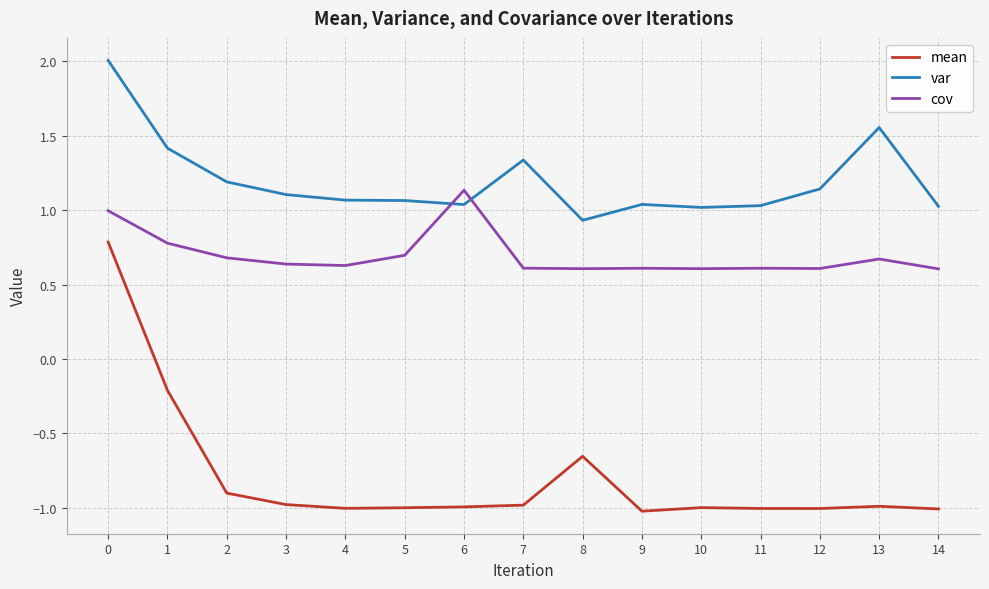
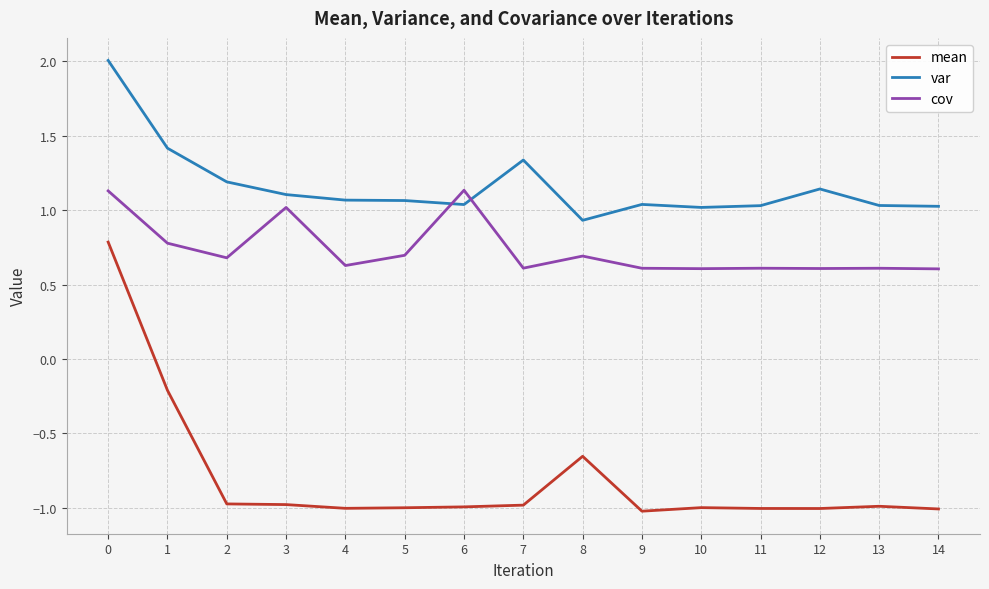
  {
    "mean": {
      "0": 0.79,
      "1": -0.21,
-     "2": -0.90,
+     "2": -0.97,
      "3": -0.98,
      "4": -1.00,
      "5": -1.00,
      "6": -0.99,
      "7": -0.98,
      "8": -0.65,
      "9": -1.02,
      "10": -1.00,
      "11": -1.00,
      "12": -1.00,
      "13": -0.99,
      "14": -1.01
    },
    "var": {
      "0": 2.01,
      "1": 1.42,
      "2": 1.19,
      "3": 1.10,
      "4": 1.07,
      "5": 1.06,
      "6": 1.04,
      "7": 1.34,
      "8": 0.93,
      "9": 1.04,
      "10": 1.02,
      "11": 1.03,
      "12": 1.14,
-     "13": 1.56,
+     "13": 1.03,
      "14": 1.03
    },
    "cov": {
-     "0": 1.00,
+     "0": 1.13,
      "1": 0.78,
      "2": 0.68,
-     "3": 0.64,
+     "3": 1.02,
      "4": 0.63,
      "5": 0.70,
      "6": 1.13,
      "7": 0.61,
-     "8": 0.61,
+     "8": 0.69,
      "9": 0.61,
      "10": 0.61,
      "11": 0.61,
      "12": 0.61,
-     "13": 0.67,
+     "13": 0.61,
      "14": 0.61
    }
  }
